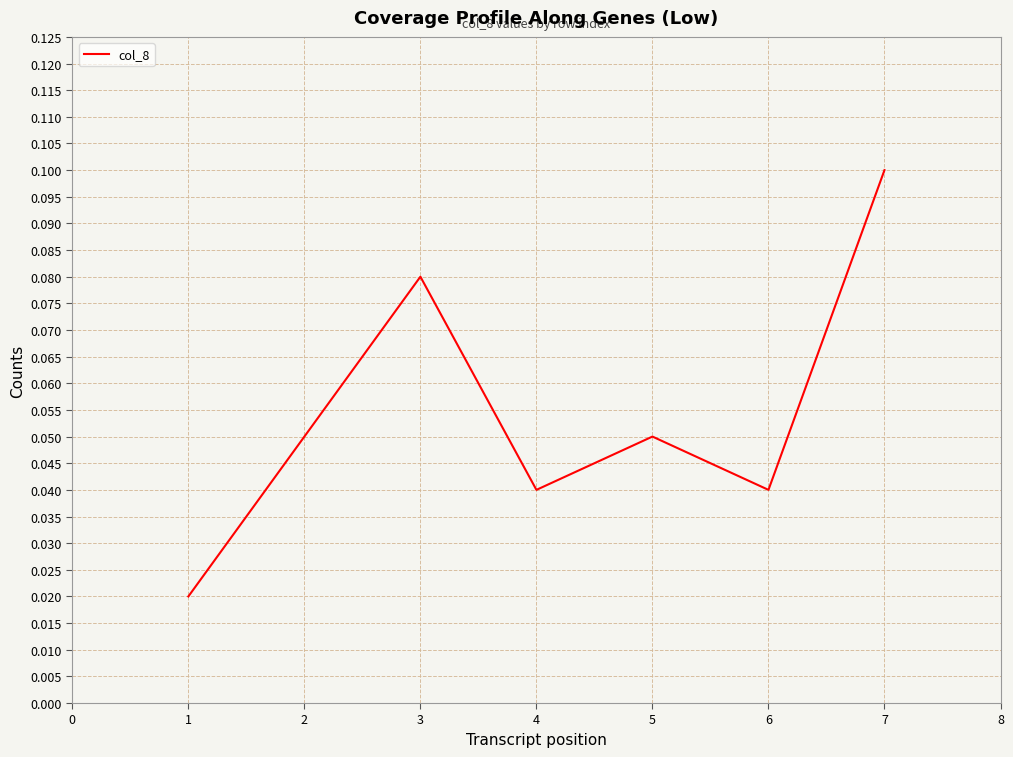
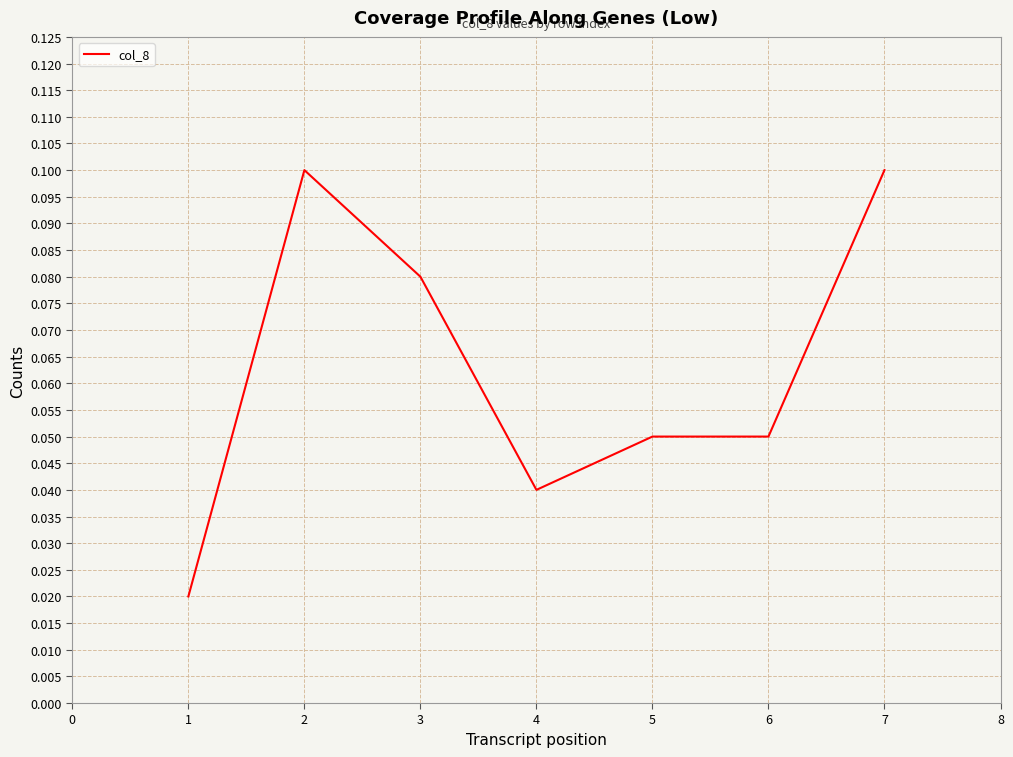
  {
    "1": 0.02,
-   "2": 0.05,
+   "2": 0.10,
    "3": 0.08,
    "4": 0.04,
    "5": 0.05,
-   "6": 0.04,
+   "6": 0.05,
    "7": 0.10
  }
